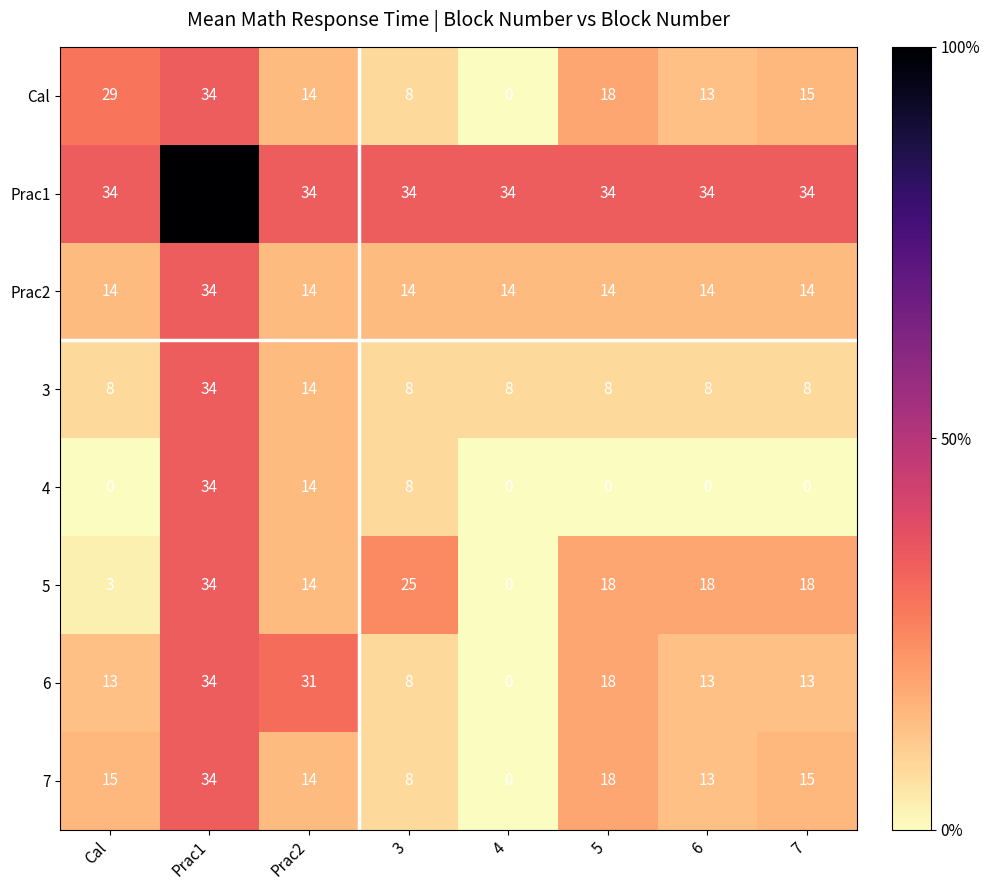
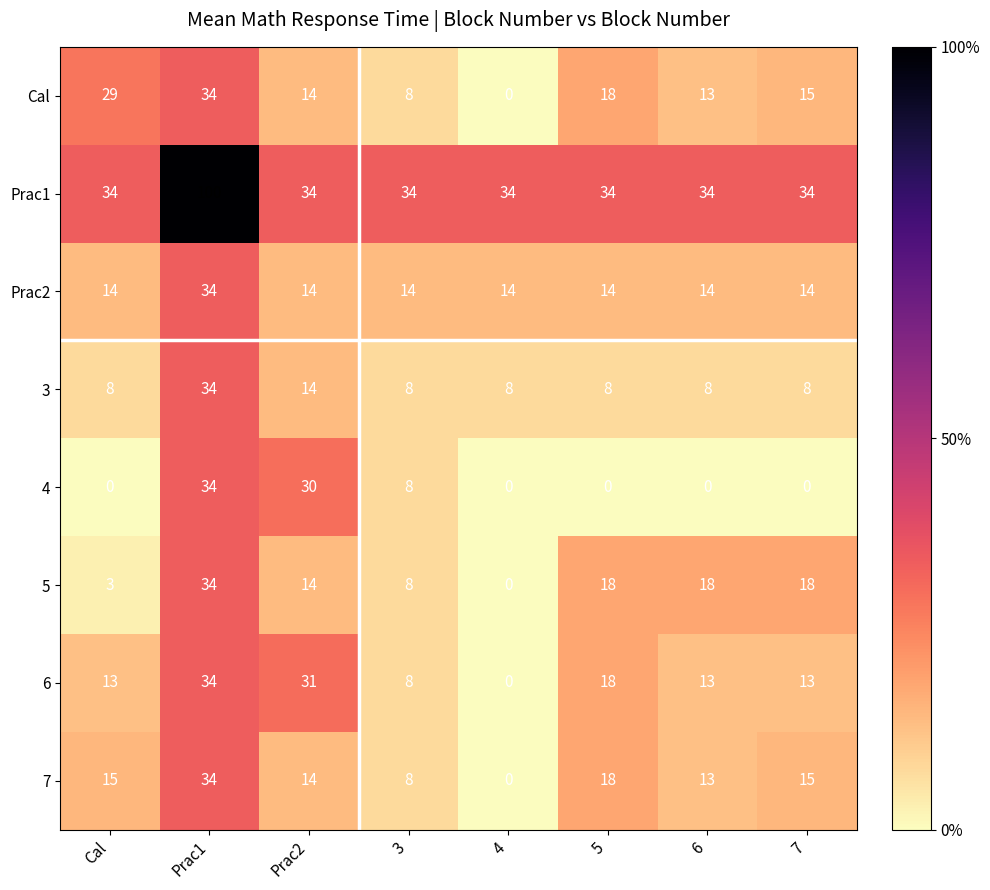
  {
    "Cal": {
      "Cal": 29,
      "Prac1": 34,
      "Prac2": 14,
      "3": 8,
      "4": 0,
      "5": 18,
      "6": 13,
      "7": 15
    },
    "Prac1": {
      "Cal": 34,
      "Prac2": 34,
      "3": 34,
      "4": 34,
      "5": 34,
      "6": 34,
      "7": 34
    },
    "Prac2": {
      "Cal": 14,
      "Prac1": 34,
      "Prac2": 14,
      "3": 14,
      "4": 14,
      "5": 14,
      "6": 14,
      "7": 14
    },
    "3": {
      "Cal": 8,
      "Prac1": 34,
      "Prac2": 14,
      "3": 8,
      "4": 8,
      "5": 8,
      "6": 8,
      "7": 8
    },
    "4": {
      "Cal": 0,
      "Prac1": 34,
-     "Prac2": 14,
+     "Prac2": 30,
      "3": 8,
      "4": 0,
      "5": 0,
      "6": 0,
      "7": 0
    },
    "5": {
      "Cal": 3,
      "Prac1": 34,
      "Prac2": 14,
-     "3": 25,
+     "3": 8,
      "4": 0,
      "5": 18,
      "6": 18,
      "7": 18
    },
    "6": {
      "Cal": 13,
      "Prac1": 34,
      "Prac2": 31,
      "3": 8,
      "4": 0,
      "5": 18,
      "6": 13,
      "7": 13
    },
    "7": {
      "Cal": 15,
      "Prac1": 34,
      "Prac2": 14,
      "3": 8,
      "4": 0,
      "5": 18,
      "6": 13,
      "7": 15
    }
  }
